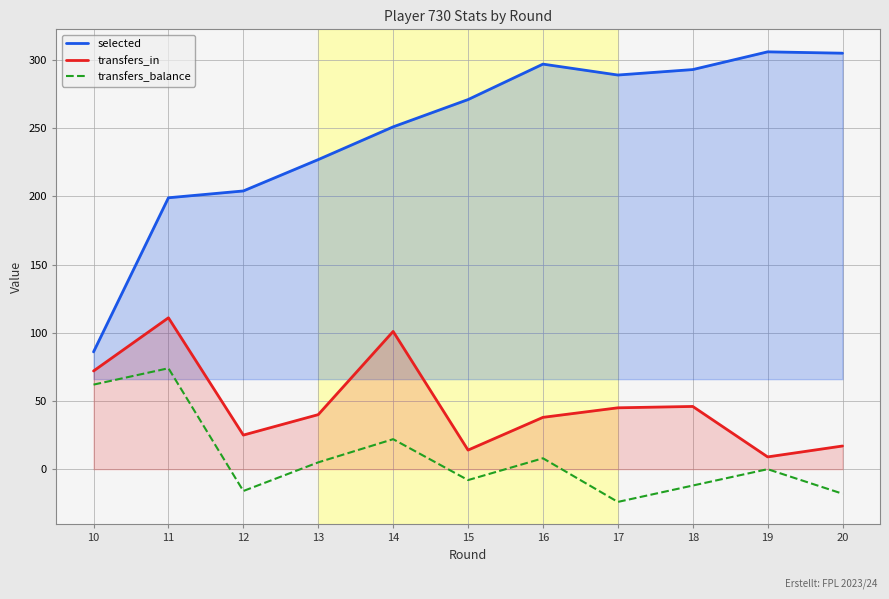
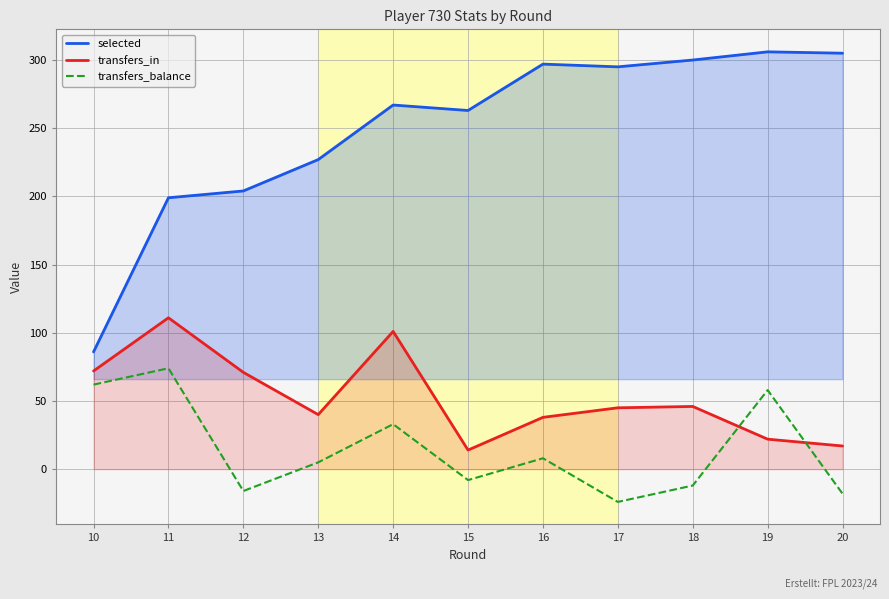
  {
    "selected": {
      "10": 86,
      "11": 199,
      "12": 204,
      "13": 227,
-     "14": 251,
-     "15": 271,
+     "14": 267,
+     "15": 263,
      "16": 297,
-     "17": 289,
-     "18": 293,
+     "17": 295,
+     "18": 300,
      "19": 306,
      "20": 305
    },
    "transfers_in": {
      "10": 72,
      "11": 111,
-     "12": 25,
+     "12": 71,
      "13": 40,
      "14": 101,
      "15": 14,
      "16": 38,
      "17": 45,
      "18": 46,
-     "19": 9,
+     "19": 22,
      "20": 17
    },
    "transfers_balance": {
      "10": 62,
      "11": 74,
      "12": -16,
      "13": 5,
-     "14": 22,
+     "14": 33,
      "15": -8,
      "16": 8,
      "17": -24,
      "18": -12,
-     "19": 0,
+     "19": 58,
      "20": -18
    }
  }
